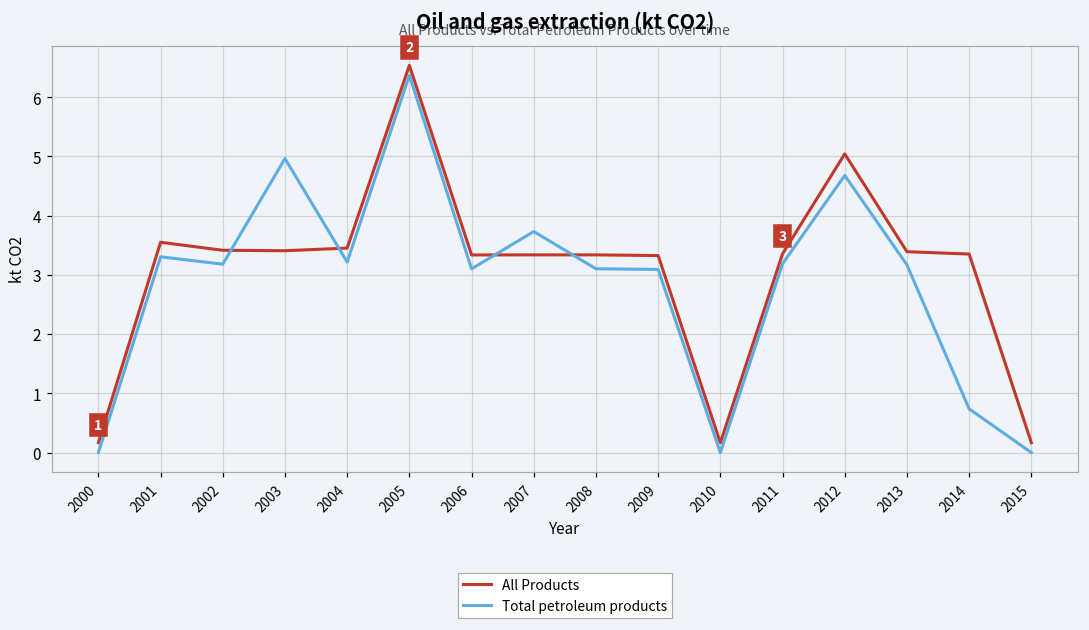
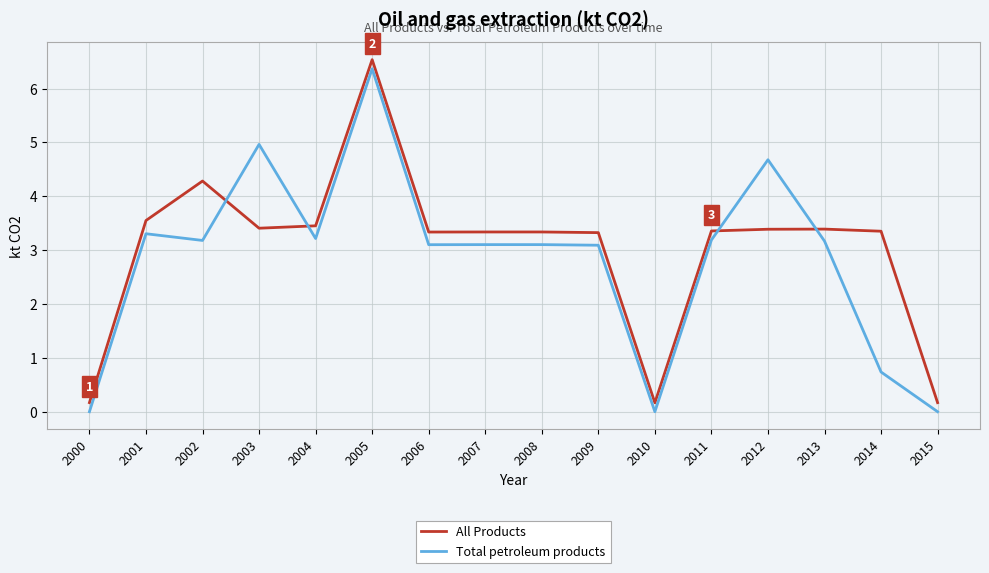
  {
    "All Products": {
      "2001": 3.5,
-     "2002": 3.4,
+     "2002": 4.3,
      "2003": 3.4,
      "2004": 3.5,
      "2006": 3.3,
      "2007": 3.3,
      "2008": 3.3,
      "2009": 3.3,
      "2010": 0.2,
-     "2012": 5.0,
+     "2012": 3.4,
      "2013": 3.4,
      "2014": 3.4,
      "2015": 0.2
    },
    "Total petroleum products": {
      "2000": 0.0,
      "2001": 3.3,
      "2002": 3.2,
      "2003": 5.0,
      "2004": 3.2,
      "2005": 6.4,
      "2006": 3.1,
-     "2007": 3.7,
+     "2007": 3.1,
      "2008": 3.1,
      "2009": 3.1,
      "2010": 0.0,
      "2012": 4.7,
      "2013": 3.2,
      "2014": 0.7,
      "2015": 0.0
    }
  }
